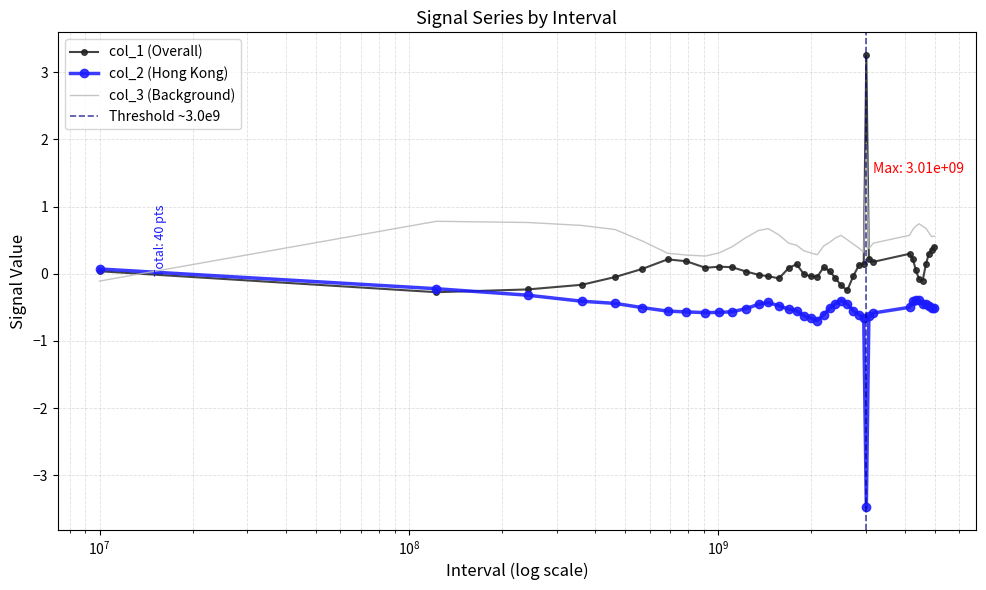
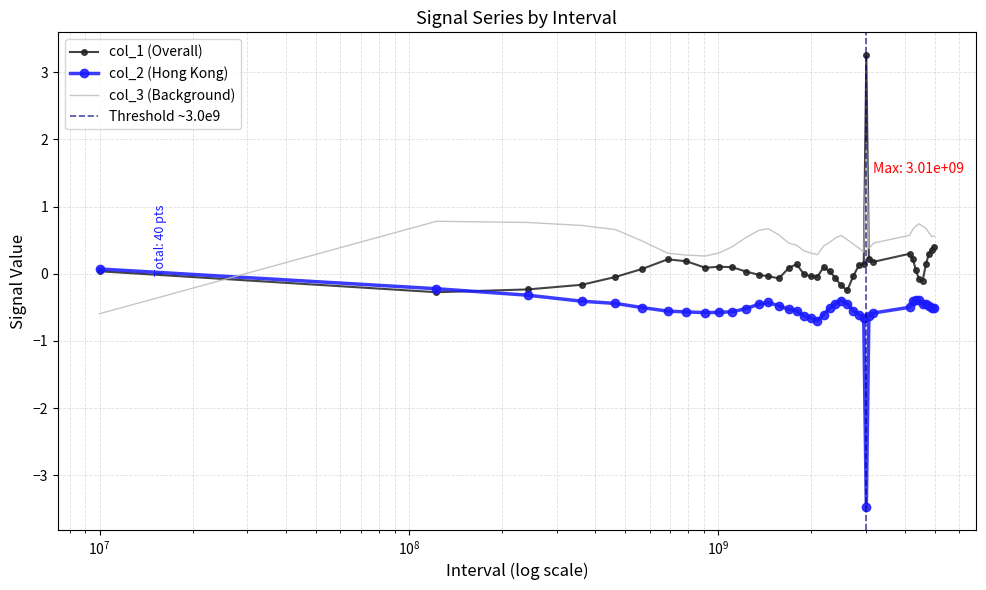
  {
    "col_3 (Background)": {
-     "10^7": -0.1
+     "10^7": -0.6
    }
  }
